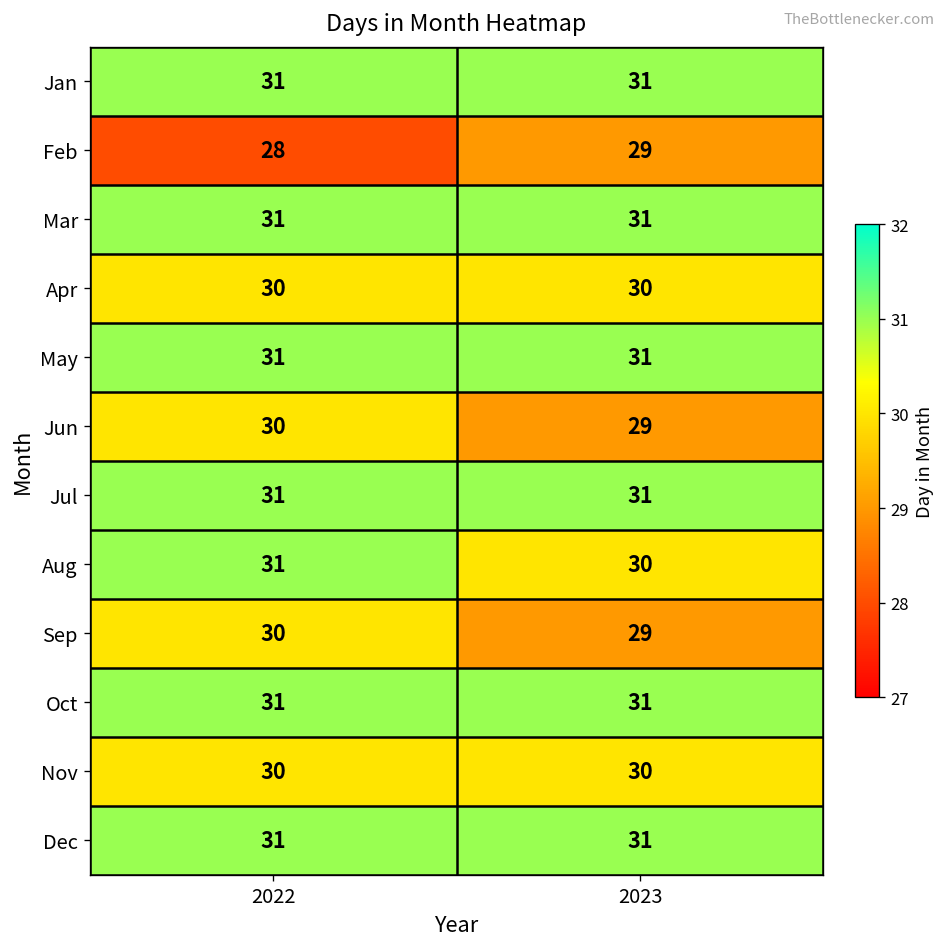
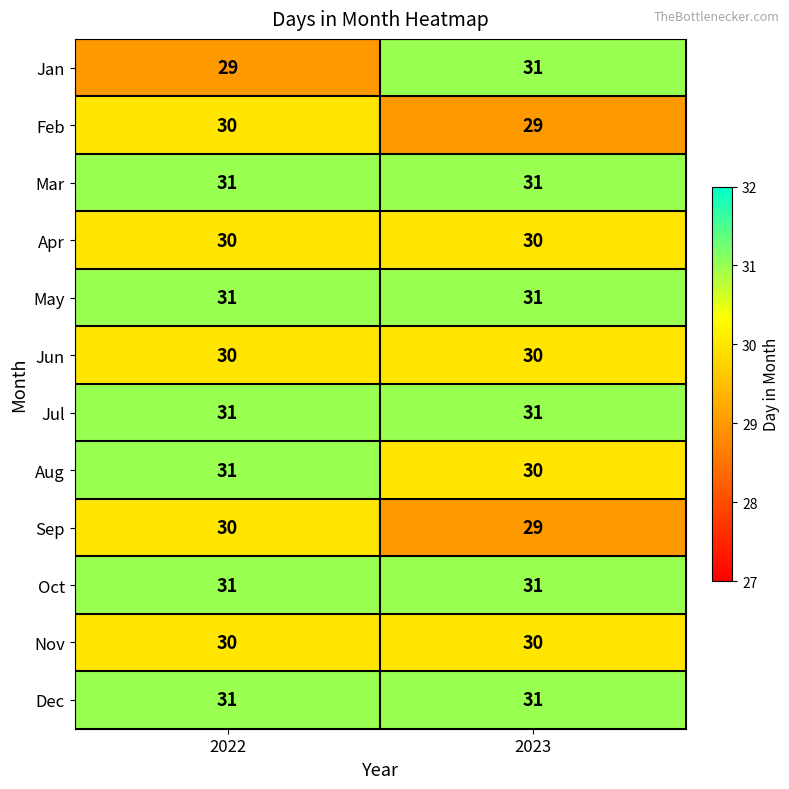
  {
    "Jan": {
-     "2022": 31,
+     "2022": 29,
      "2023": 31
    },
    "Feb": {
-     "2022": 28,
+     "2022": 30,
      "2023": 29
    },
    "Mar": {
      "2022": 31,
      "2023": 31
    },
    "Apr": {
      "2022": 30,
      "2023": 30
    },
    "May": {
      "2022": 31,
      "2023": 31
    },
    "Jun": {
      "2022": 30,
-     "2023": 29
+     "2023": 30
    },
    "Jul": {
      "2022": 31,
      "2023": 31
    },
    "Aug": {
      "2022": 31,
      "2023": 30
    },
    "Sep": {
      "2022": 30,
      "2023": 29
    },
    "Oct": {
      "2022": 31,
      "2023": 31
    },
    "Nov": {
      "2022": 30,
      "2023": 30
    },
    "Dec": {
      "2022": 31,
      "2023": 31
    }
  }
